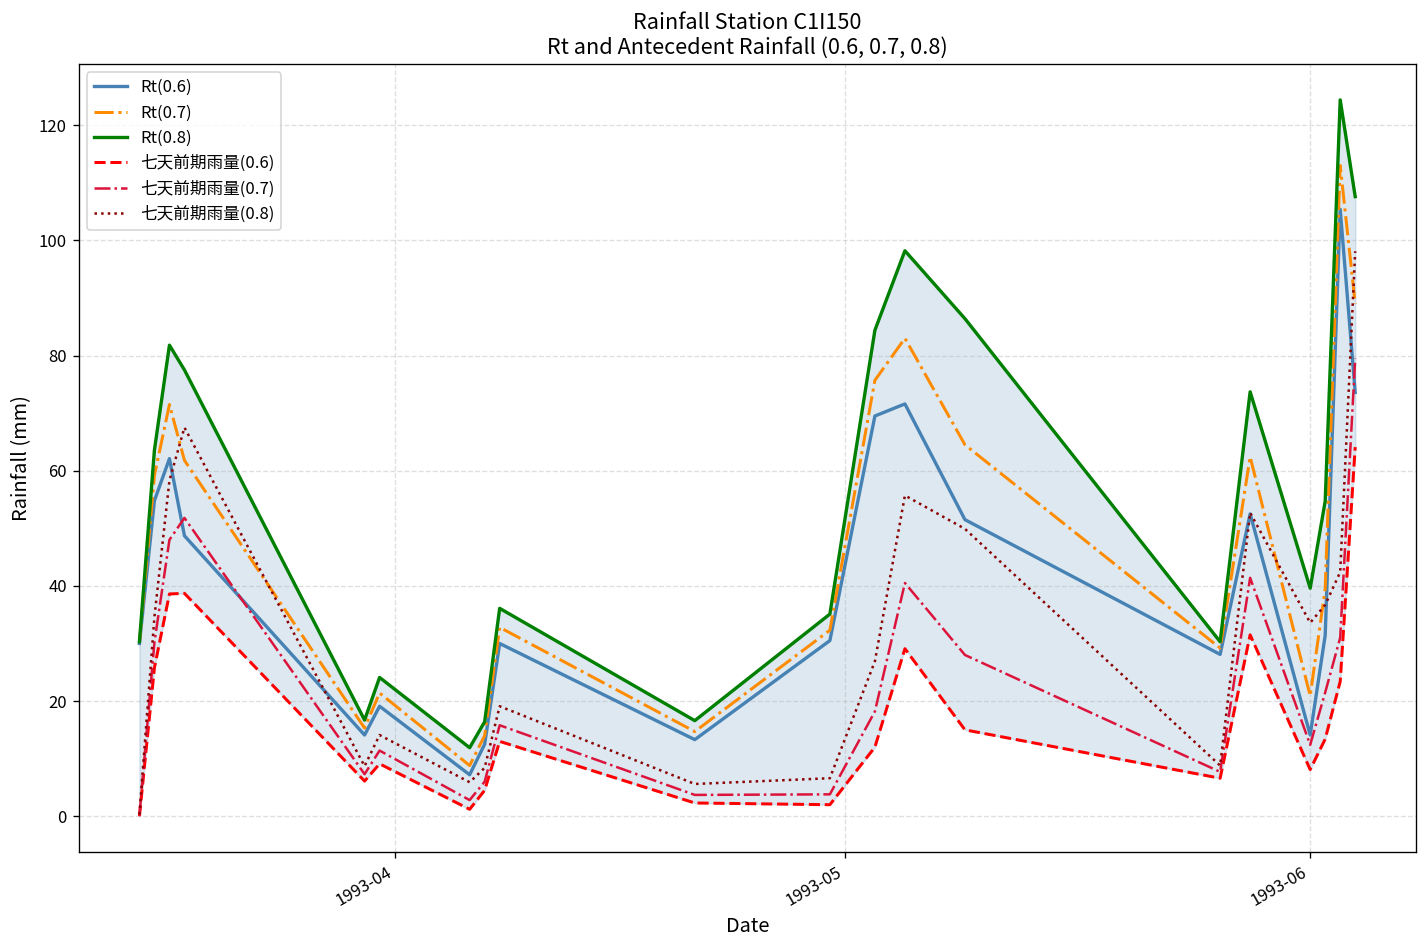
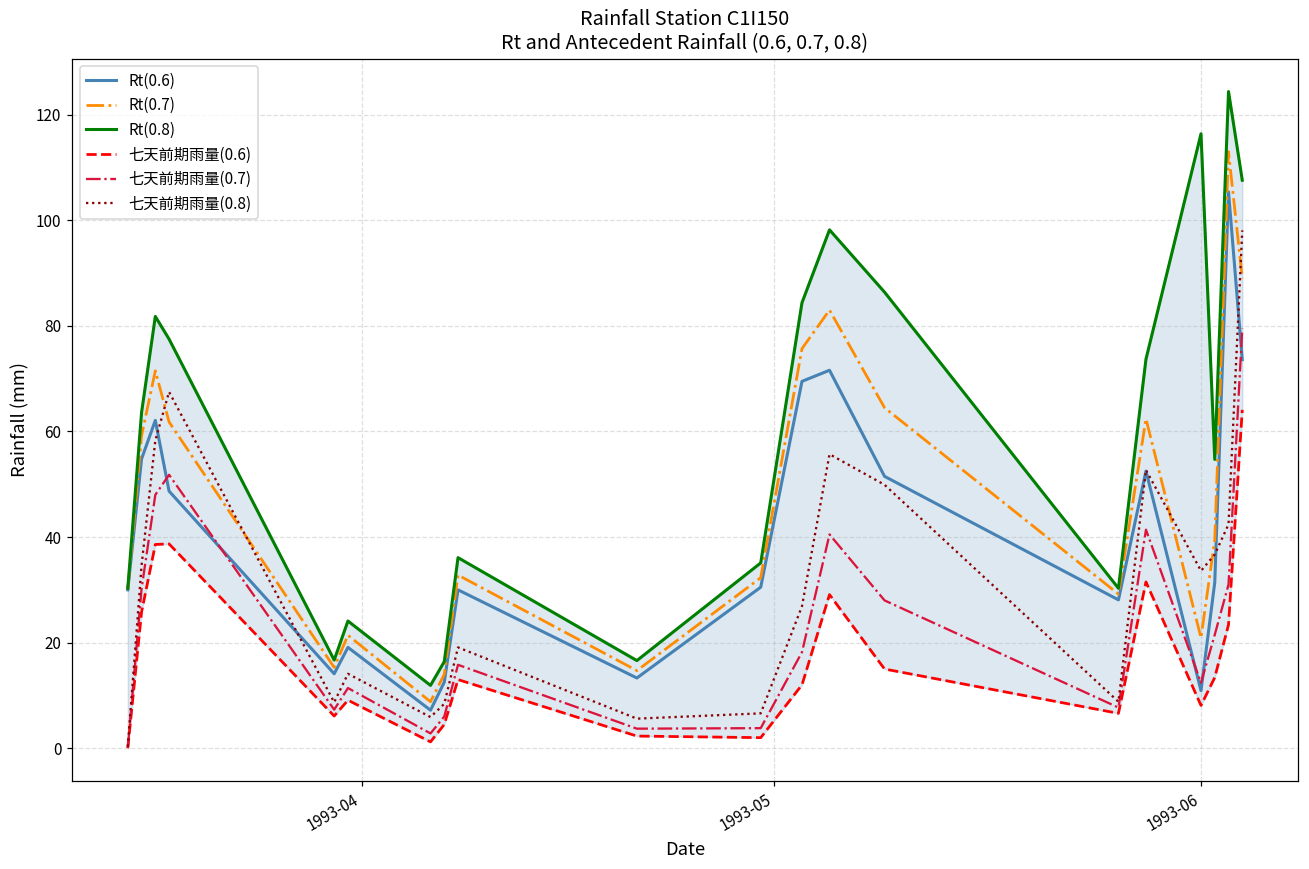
  {
    "Rt(0.6)": {
-     "1993-06": 14
+     "1993-06": 11
    },
    "Rt(0.7)": {
      "1993-06": 21
    },
    "Rt(0.8)": {
-     "1993-06": 40
+     "1993-06": 116
    },
    "七天前期雨量(0.6)": {
      "1993-06": 8
    },
    "七天前期雨量(0.7)": {
      "1993-06": 12
    },
    "七天前期雨量(0.8)": {
      "1993-06": 34
    }
  }
